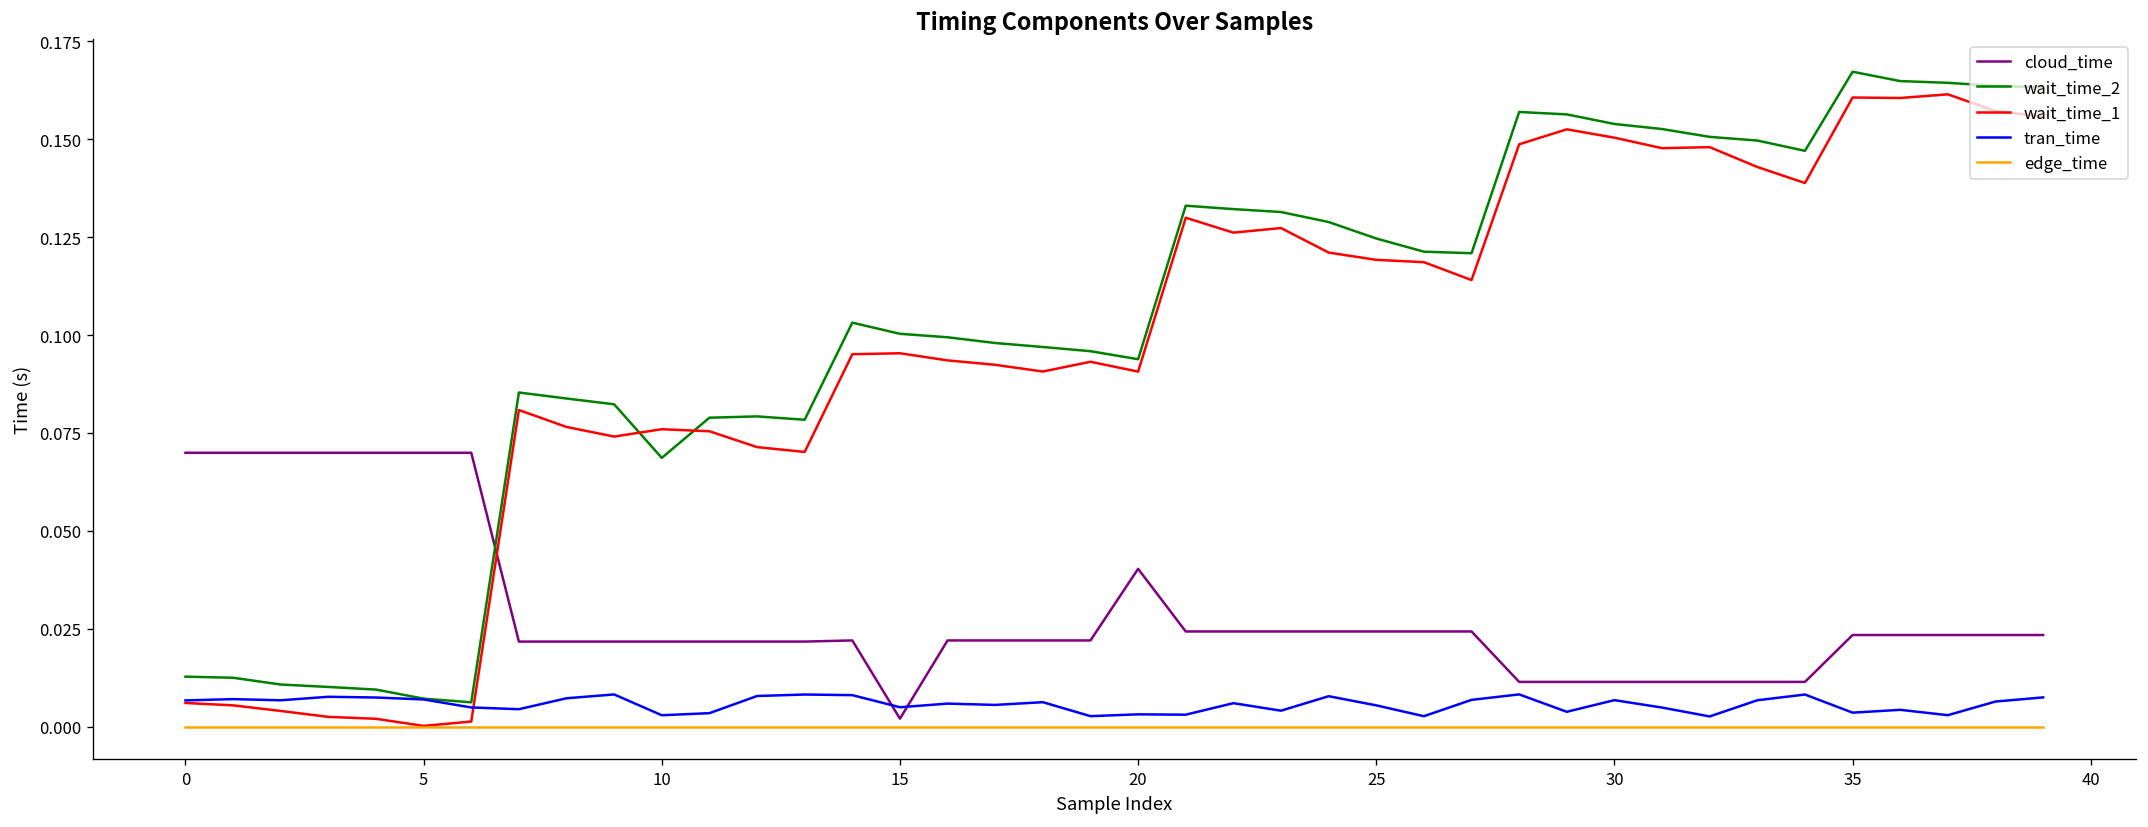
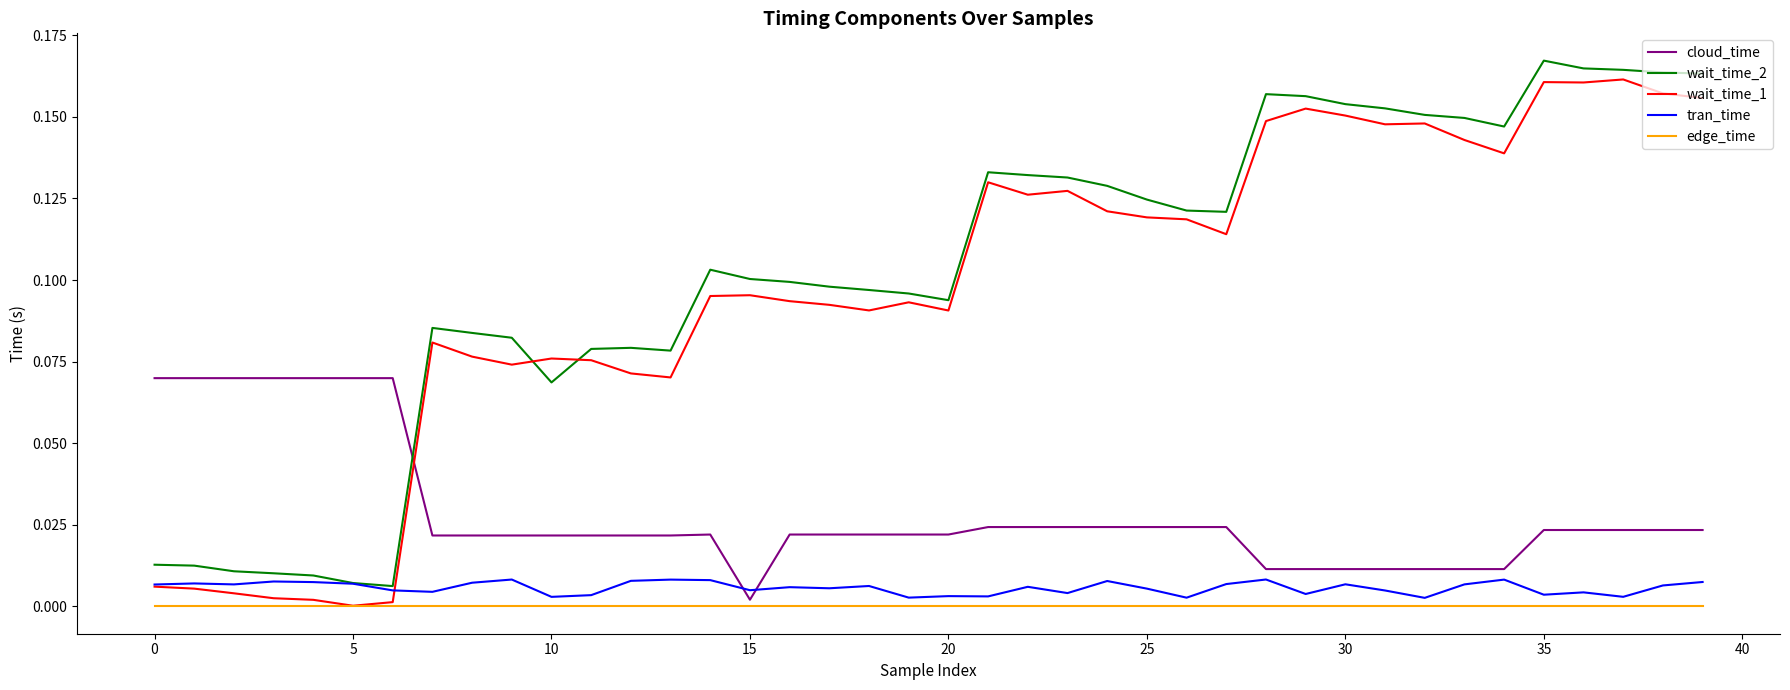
  {
    "cloud_time": {
      "0": 0.070,
      "5": 0.070,
      "10": 0.022,
      "15": 0.002,
-     "20": 0.040,
+     "20": 0.022,
      "25": 0.024,
      "30": 0.011,
      "35": 0.023
    },
    "wait_time_2": {
      "0": 0.013,
      "10": 0.069,
      "15": 0.100,
      "20": 0.094,
      "25": 0.125,
      "30": 0.154,
      "35": 0.167
    },
    "wait_time_1": {
      "10": 0.076,
      "15": 0.095,
      "20": 0.091,
      "25": 0.119,
      "30": 0.150,
      "35": 0.161
    },
    "tran_time": {
      "10": 0.003,
      "15": 0.005,
      "20": 0.003,
      "25": 0.005,
      "30": 0.007,
      "35": 0.004
    },
    "edge_time": {
      "0": 0.000,
      "10": 0.000,
      "15": 0.000,
      "20": 0.000,
      "25": 0.000,
      "30": 0.000,
      "35": 0.000
    }
  }
